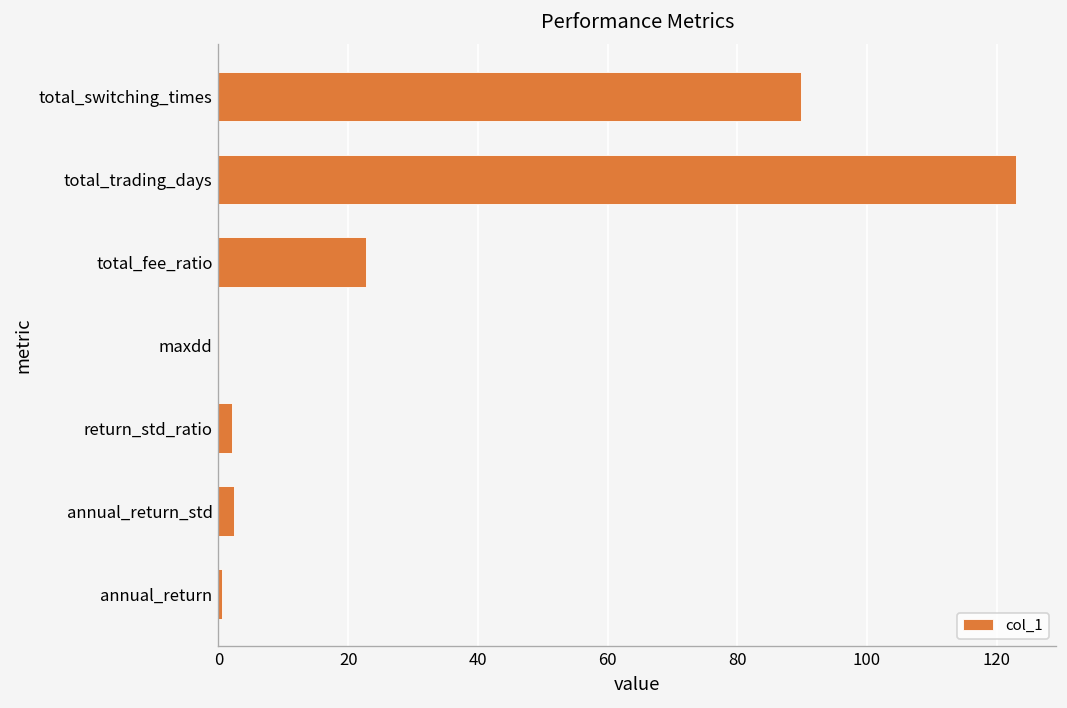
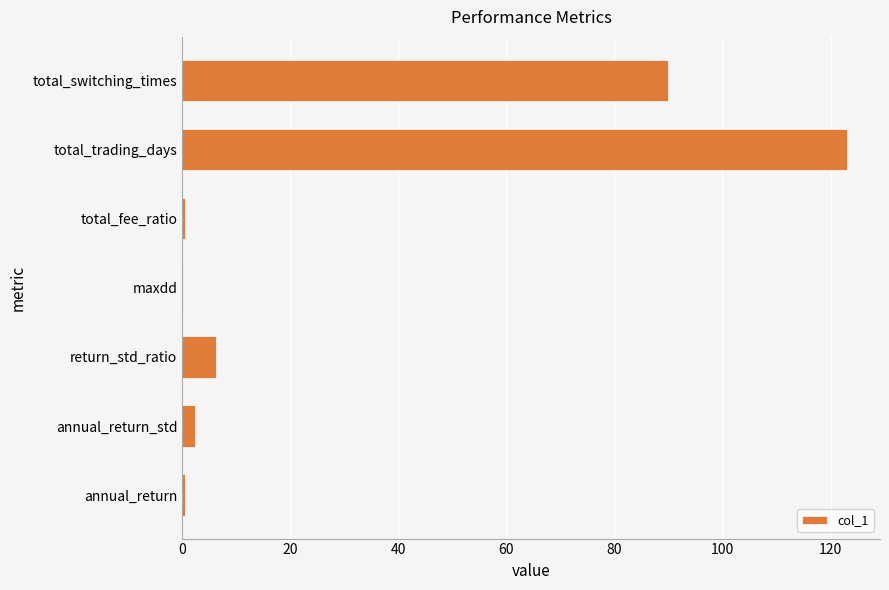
  {
    "total_switching_times": 90,
    "total_trading_days": 123,
-   "total_fee_ratio": 23,
-   "return_std_ratio": 2,
+   "total_fee_ratio": 1,
+   "return_std_ratio": 6,
    "annual_return_std": 2,
    "annual_return": 1
  }
